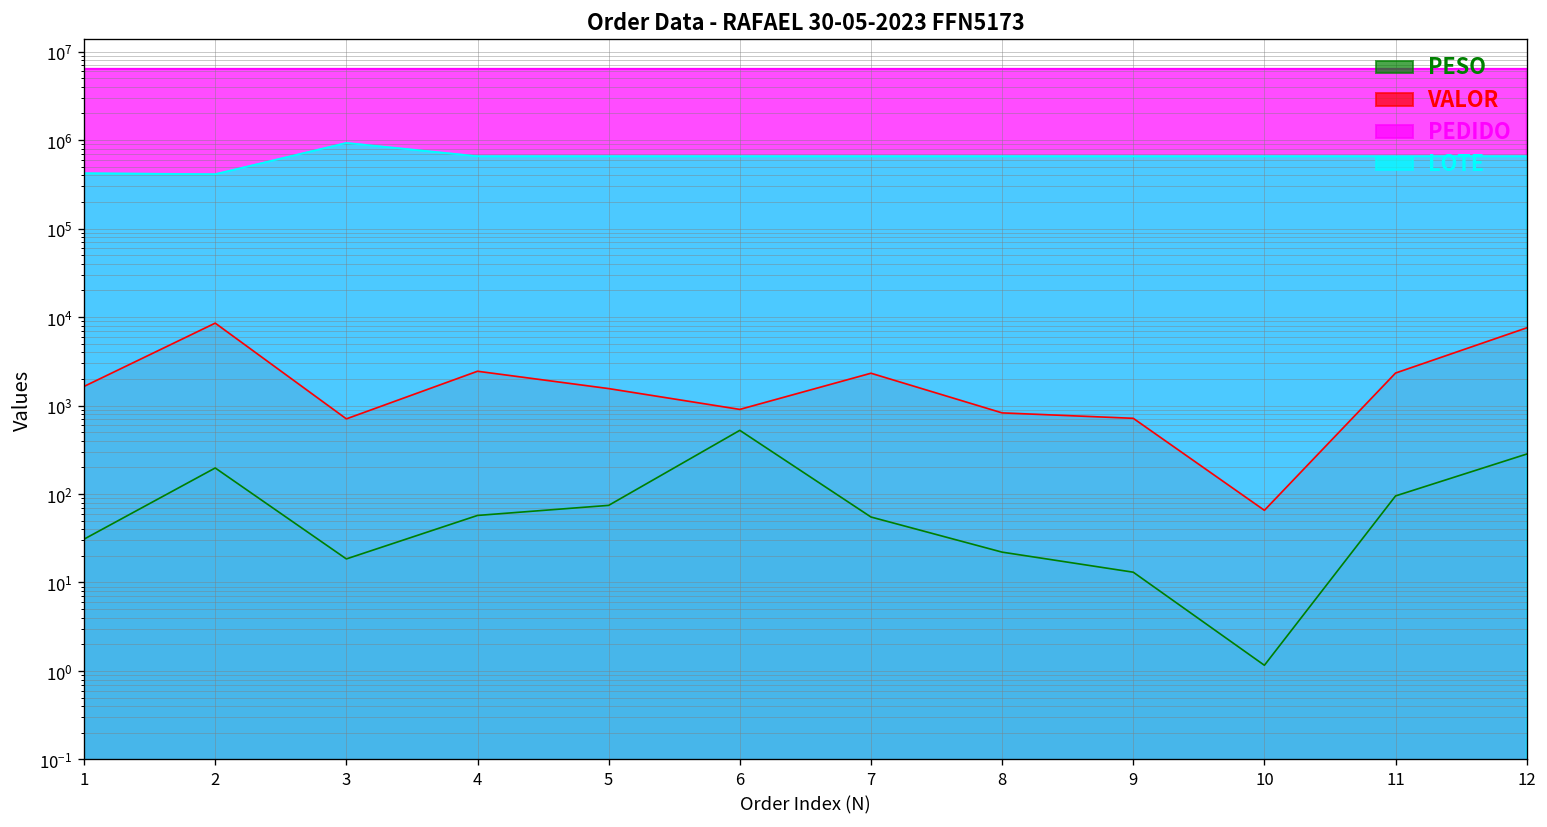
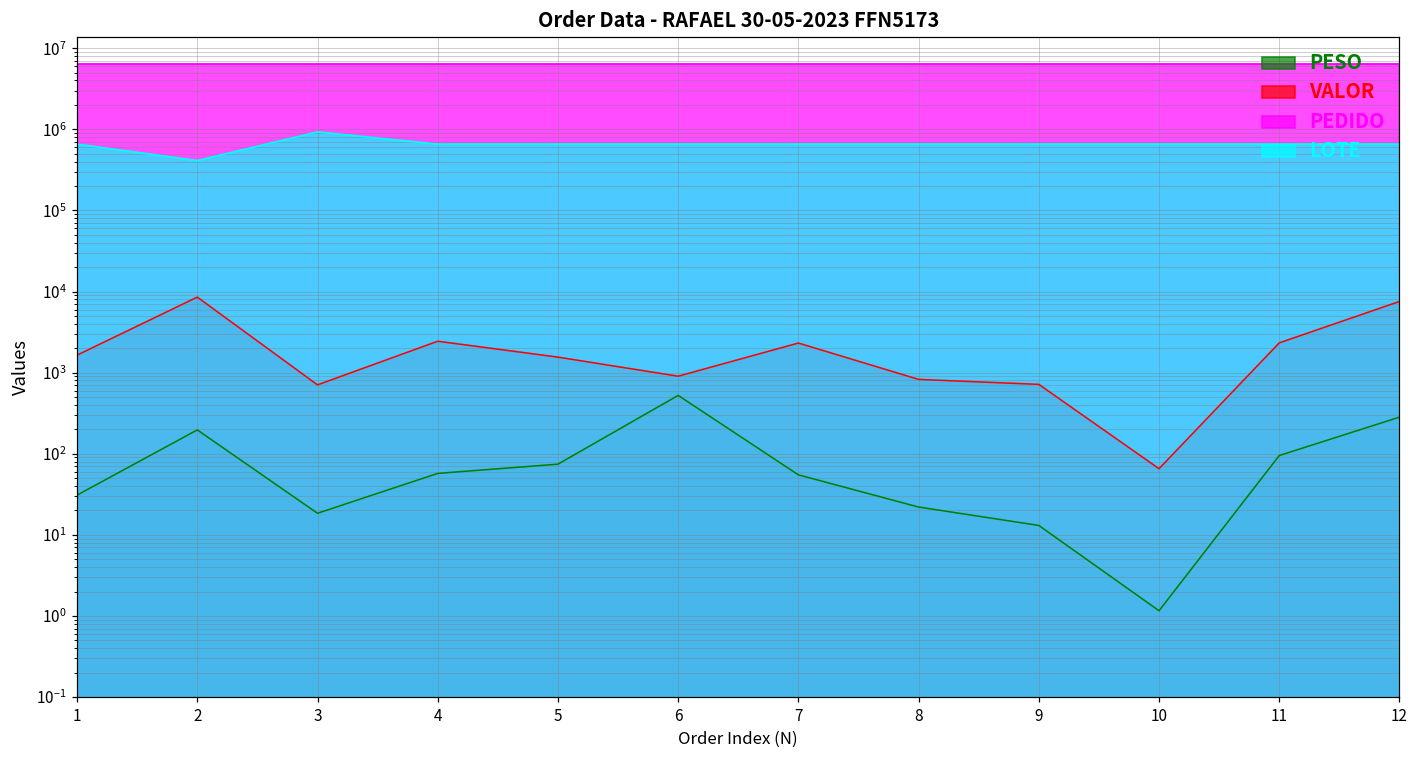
  {
    "PESO": {
      "1": 31,
      "2": 200,
      "3": 18,
      "4": 60,
      "5": 70,
      "6": 500,
      "7": 50,
      "8": 22,
      "9": 13,
      "10": 1.2,
      "11": 100,
      "12": 280
    },
    "VALOR": {
      "1": 1600,
      "2": 9000,
      "3": 700,
      "4": 2400,
      "5": 1600,
      "6": 900,
      "7": 2300,
      "8": 800,
      "9": 700,
      "10": 70,
      "11": 2300,
      "12": 8000
    },
    "PEDIDO": {
      "1": 6000000,
      "2": 6000000,
      "3": 6000000,
      "4": 6000000,
      "5": 6000000,
      "6": 6000000,
      "7": 6000000,
      "8": 6000000,
      "9": 6000000,
      "10": 6000000,
      "11": 6000000,
      "12": 6000000
    },
    "LOTE": {
-     "1": 400000,
+     "1": 700000,
      "2": 400000,
      "3": 900000,
      "4": 700000,
      "5": 700000,
      "6": 700000,
      "7": 700000,
      "8": 700000,
      "9": 700000,
      "10": 700000,
      "11": 700000,
      "12": 700000
    }
  }
